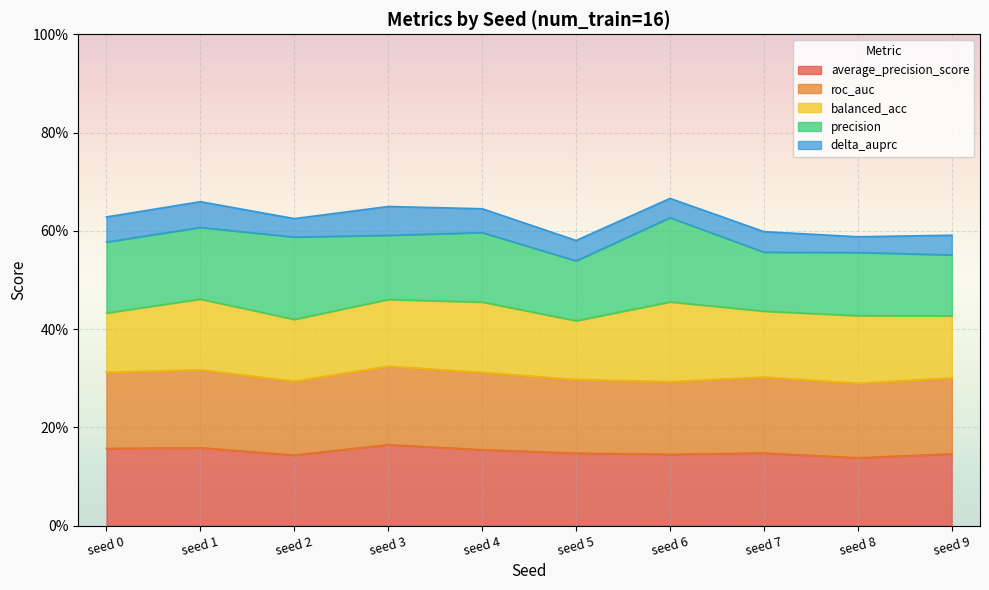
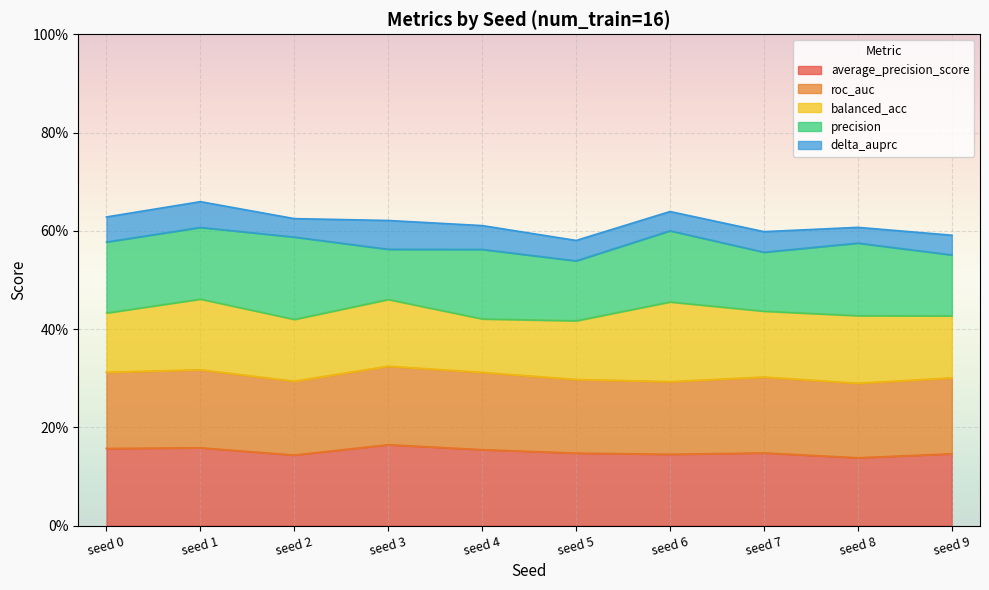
  {
    "balanced_acc": {
      "seed 0": "12%",
      "seed 1": "14%",
      "seed 2": "13%",
      "seed 3": "14%",
-     "seed 4": "14%",
+     "seed 4": "11%",
      "seed 5": "12%",
      "seed 6": "16%",
      "seed 7": "13%",
      "seed 8": "14%",
      "seed 9": "13%"
    },
    "precision": {
      "seed 0": "14%",
      "seed 1": "15%",
      "seed 2": "17%",
-     "seed 3": "13%",
+     "seed 3": "10%",
      "seed 4": "14%",
      "seed 5": "12%",
-     "seed 6": "17%",
+     "seed 6": "14%",
      "seed 7": "12%",
-     "seed 8": "13%",
+     "seed 8": "15%",
      "seed 9": "12%"
    },
    "delta_auprc": {
      "seed 0": "5%",
      "seed 1": "5%",
      "seed 2": "4%",
      "seed 3": "6%",
      "seed 4": "5%",
      "seed 5": "4%",
      "seed 6": "4%",
      "seed 7": "4%",
      "seed 8": "3%",
      "seed 9": "4%"
    }
  }
